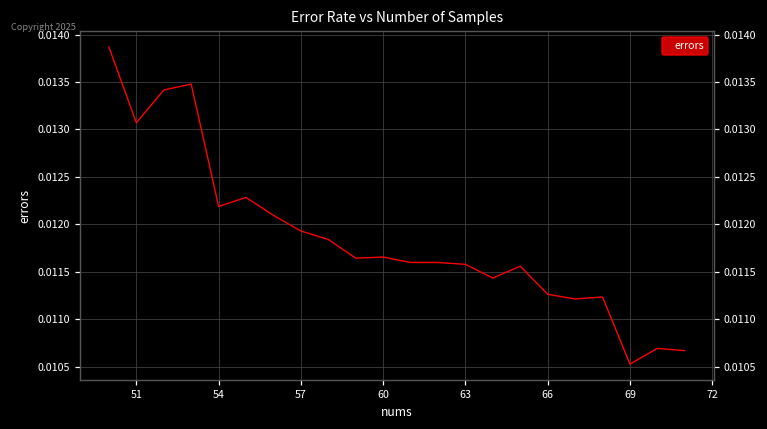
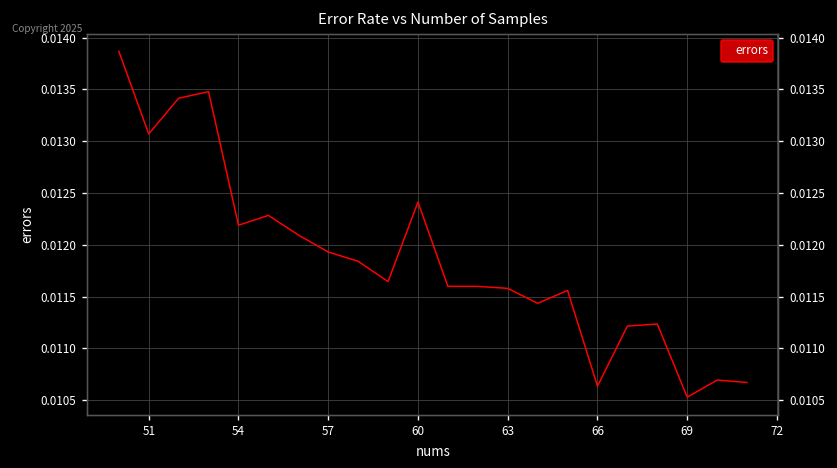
  {
    "51": 0.0131,
    "54": 0.0122,
    "57": 0.0119,
-   "60": 0.0117,
+   "60": 0.0124,
    "63": 0.0116,
-   "66": 0.0113,
+   "66": 0.0106,
    "69": 0.0105
  }
